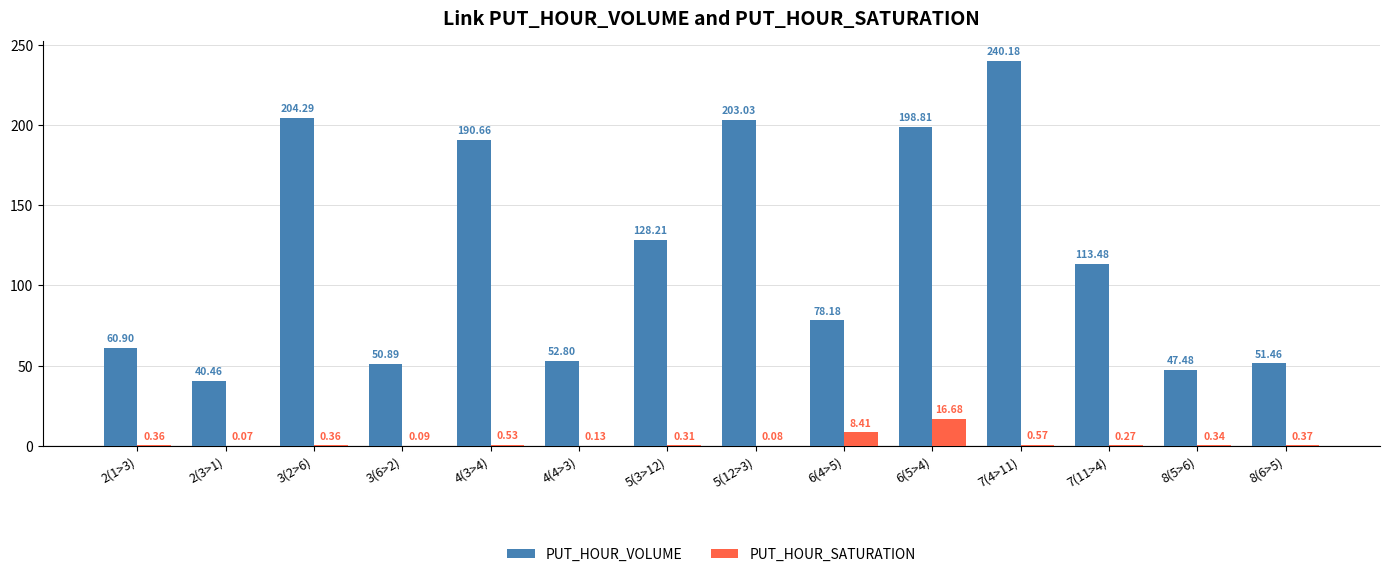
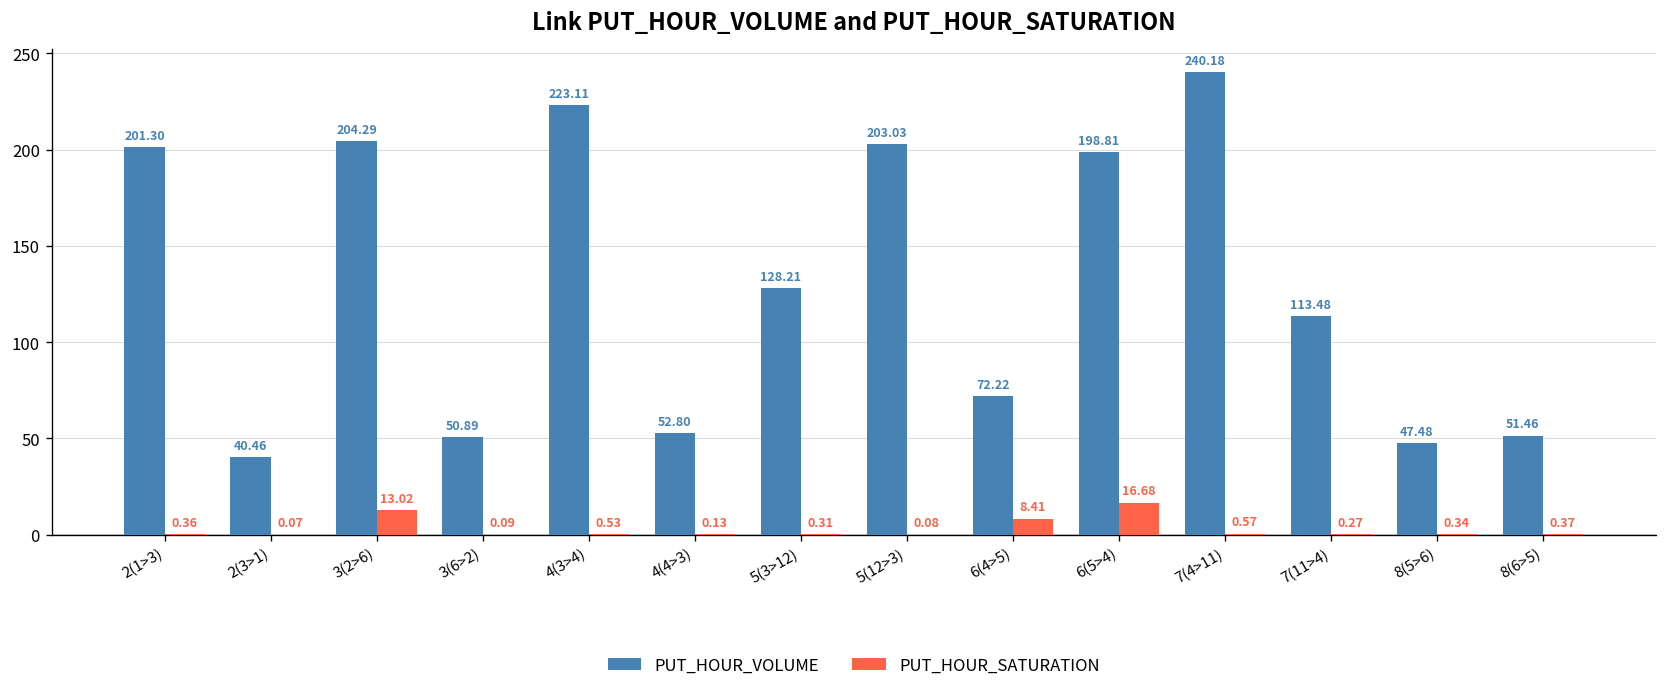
  {
    "PUT_HOUR_VOLUME": {
-     "2(1>3)": 60.90,
+     "2(1>3)": 201.30,
      "2(3>1)": 40.46,
      "3(2>6)": 204.29,
      "3(6>2)": 50.89,
-     "4(3>4)": 190.66,
+     "4(3>4)": 223.11,
      "4(4>3)": 52.80,
      "5(3>12)": 128.21,
      "5(12>3)": 203.03,
-     "6(4>5)": 78.18,
+     "6(4>5)": 72.22,
      "6(5>4)": 198.81,
      "7(4>11)": 240.18,
      "7(11>4)": 113.48,
      "8(5>6)": 47.48,
      "8(6>5)": 51.46
    },
    "PUT_HOUR_SATURATION": {
      "2(1>3)": 0.36,
      "2(3>1)": 0.07,
-     "3(2>6)": 0.36,
+     "3(2>6)": 13.02,
      "3(6>2)": 0.09,
      "4(3>4)": 0.53,
      "4(4>3)": 0.13,
      "5(3>12)": 0.31,
      "5(12>3)": 0.08,
      "6(4>5)": 8.41,
      "6(5>4)": 16.68,
      "7(4>11)": 0.57,
      "7(11>4)": 0.27,
      "8(5>6)": 0.34,
      "8(6>5)": 0.37
    }
  }
